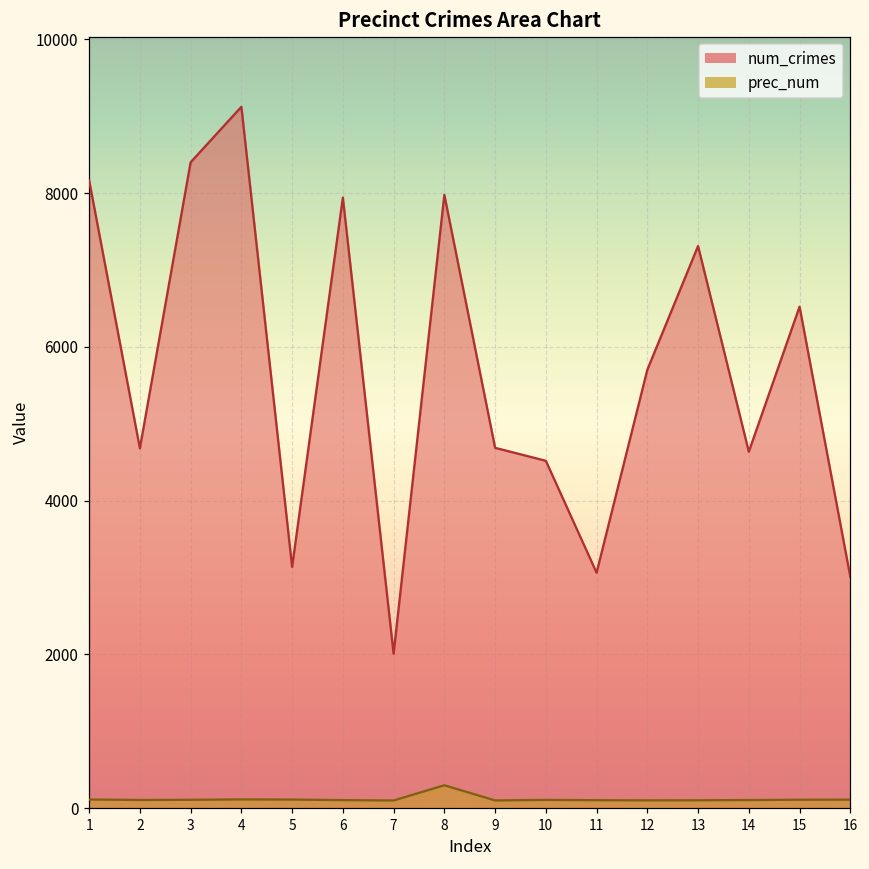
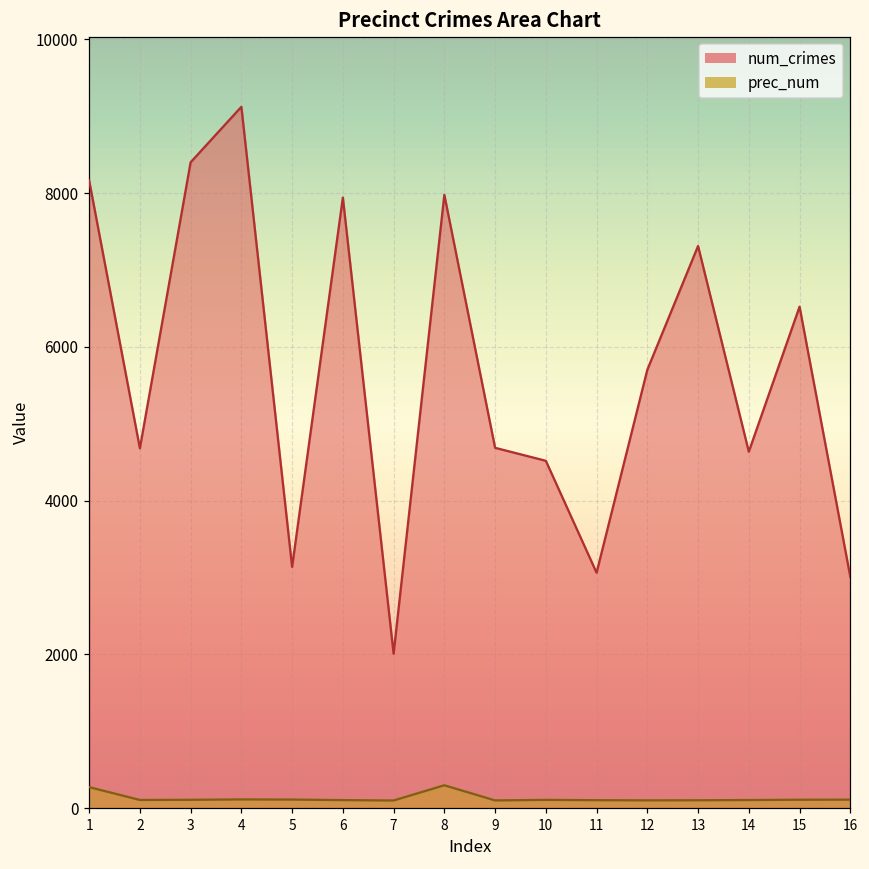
  {
    "num_crimes": {
      "1": 8200,
      "2": 4700,
      "3": 8400,
      "4": 9100,
      "5": 3100,
      "6": 7900,
      "7": 2000,
      "8": 8000,
      "9": 4700,
      "10": 4500,
      "11": 3100,
      "12": 5700,
      "13": 7300,
      "14": 4600,
      "15": 6500,
      "16": 3000
    },
    "prec_num": {
-     "1": 100,
+     "1": 300,
      "2": 100,
      "3": 100,
      "4": 100,
      "5": 100,
      "6": 100,
      "7": 100,
      "8": 300,
      "9": 100,
      "10": 100,
      "11": 100,
      "12": 100,
      "13": 100,
      "14": 100,
      "15": 100,
      "16": 100
    }
  }
